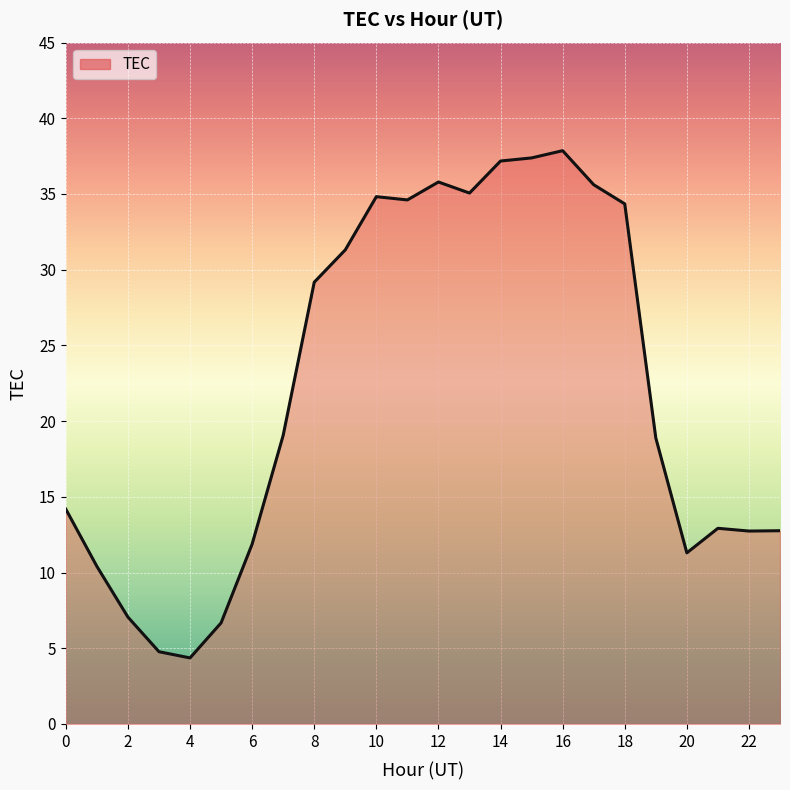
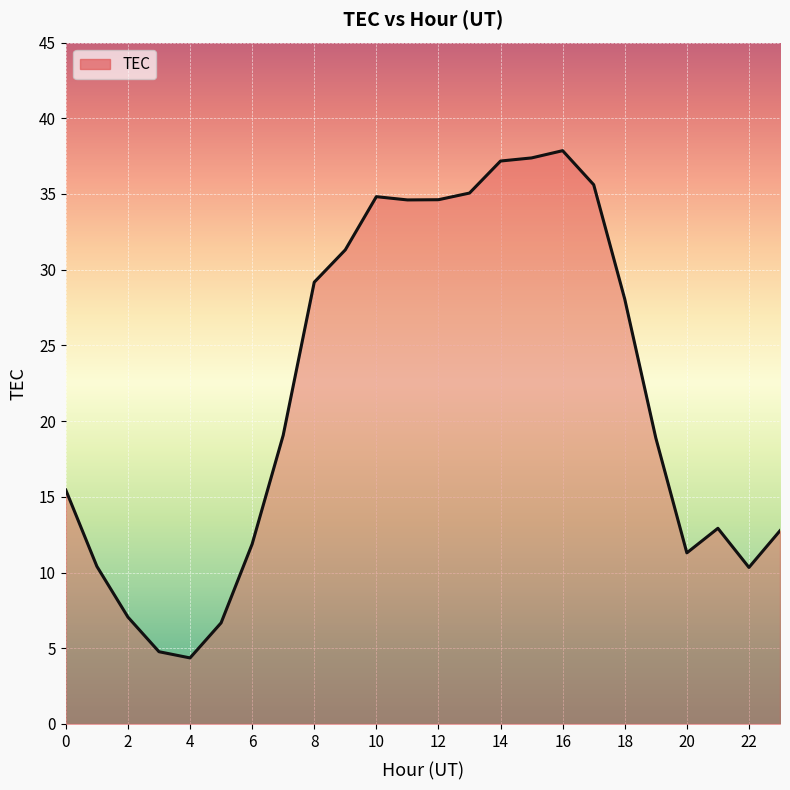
  {
-   "0": 14.2,
+   "0": 15.4,
    "2": 7.1,
    "4": 4.4,
    "6": 11.9,
    "8": 29.2,
    "10": 34.8,
-   "12": 35.8,
+   "12": 34.6,
    "14": 37.2,
    "16": 37.9,
-   "18": 34.3,
+   "18": 28.1,
    "20": 11.3,
-   "22": 12.7
+   "22": 10.3
  }
